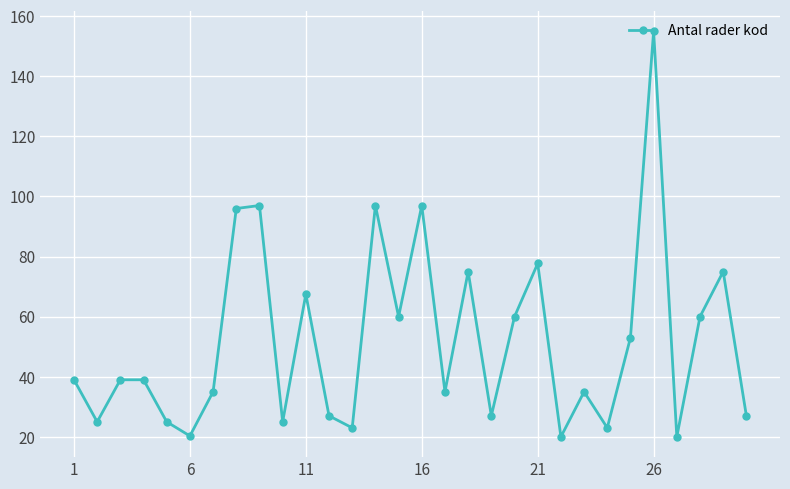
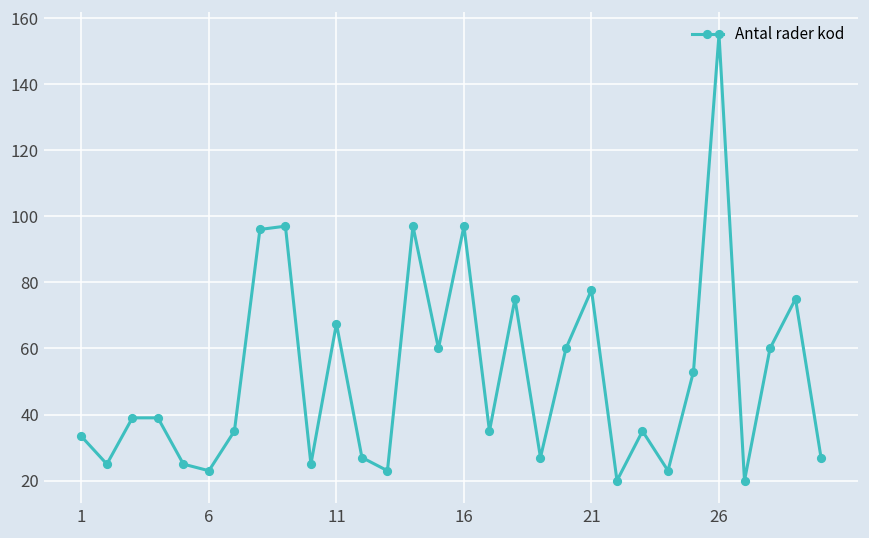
  {
-   "1": 39,
-   "6": 20,
+   "1": 33,
+   "6": 23,
    "11": 68,
    "16": 97,
    "21": 78,
    "26": 155
  }
